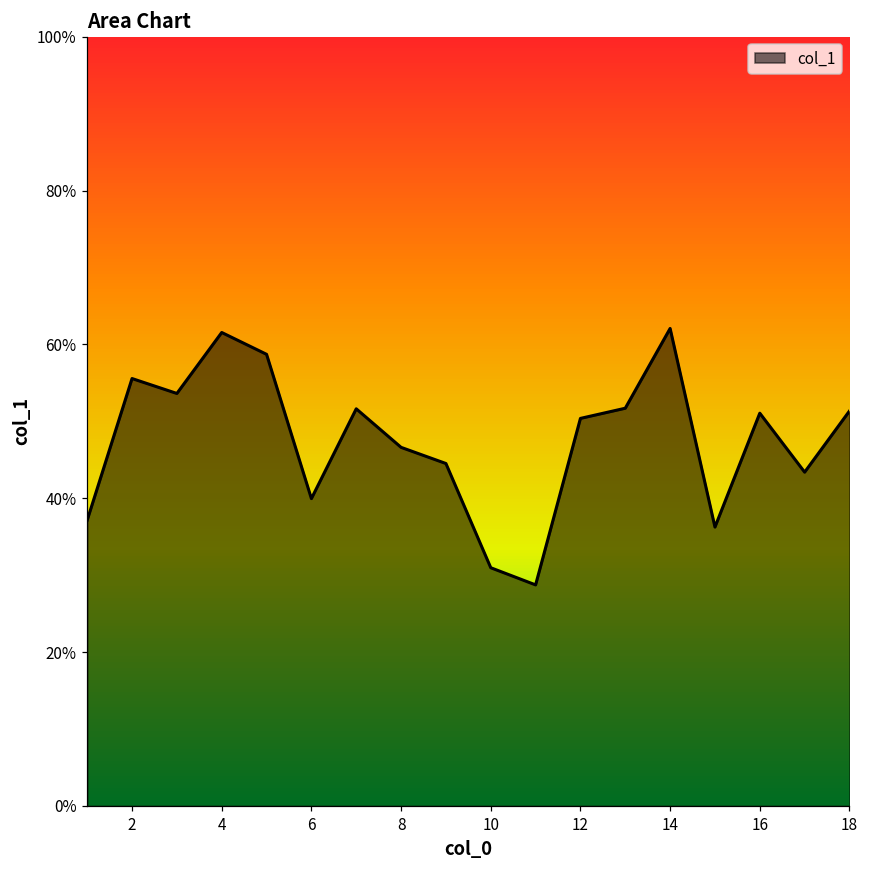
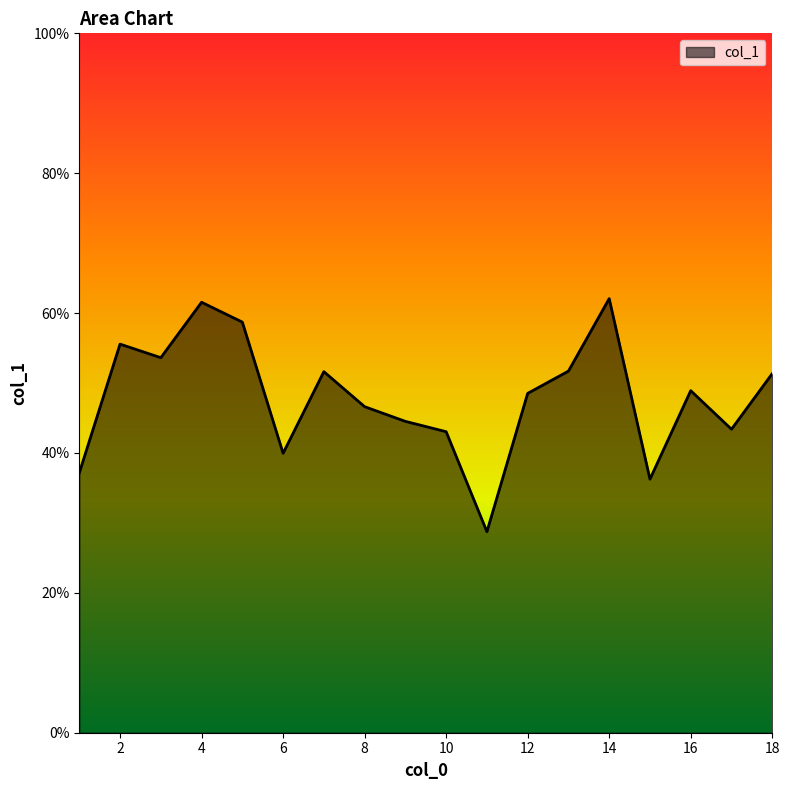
  {
    "2": "56%",
    "4": "62%",
    "6": "40%",
    "8": "47%",
-   "10": "31%",
-   "12": "50%",
+   "10": "43%",
+   "12": "49%",
    "14": "62%",
-   "16": "51%",
+   "16": "49%",
    "18": "51%"
  }
